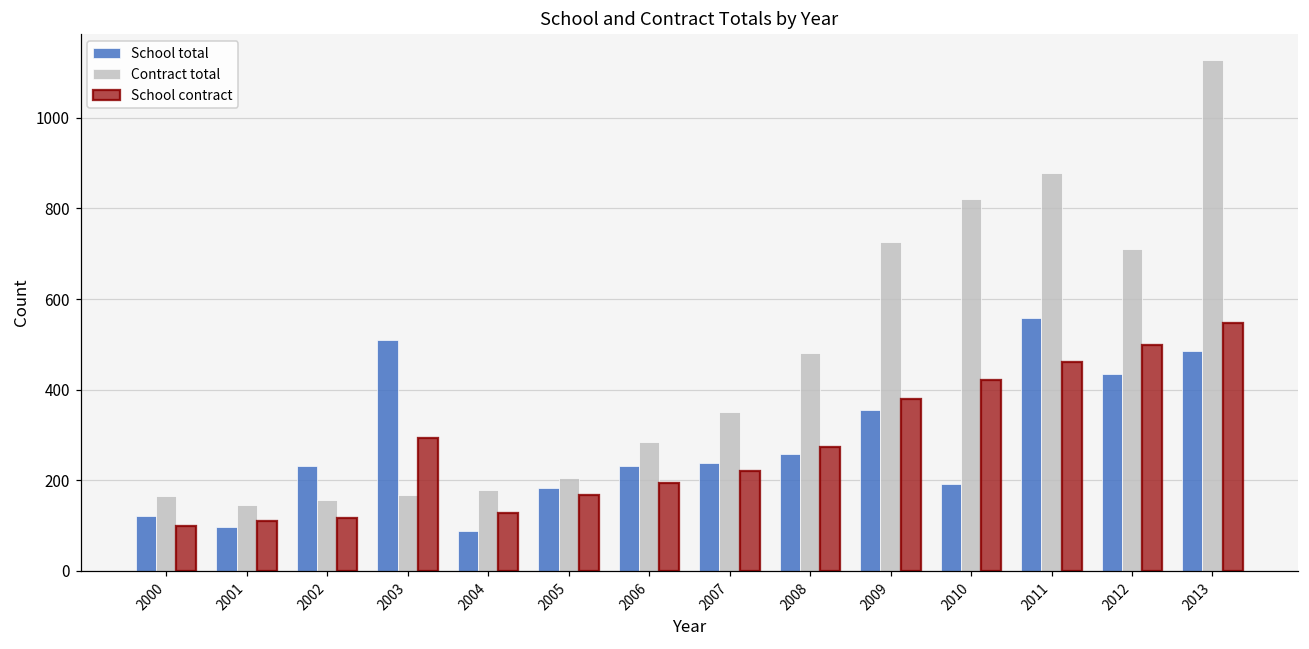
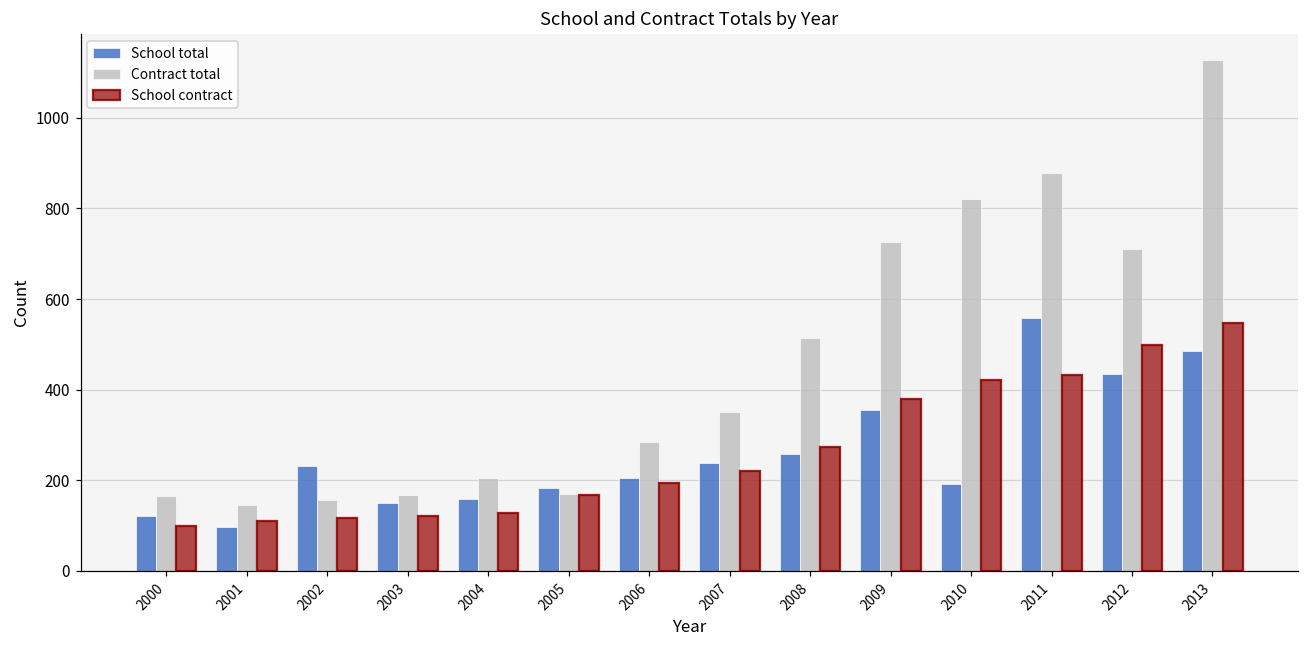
  {
    "School total": {
      "2000": 120,
      "2001": 100,
      "2002": 230,
-     "2003": 510,
-     "2004": 90,
+     "2003": 150,
+     "2004": 160,
      "2005": 180,
-     "2006": 230,
+     "2006": 210,
      "2007": 240,
      "2008": 260,
      "2009": 360,
      "2010": 190,
      "2011": 560,
      "2012": 430,
      "2013": 490
    },
    "Contract total": {
      "2000": 160,
      "2001": 150,
      "2002": 160,
      "2003": 170,
-     "2004": 180,
-     "2005": 200,
+     "2004": 200,
+     "2005": 170,
      "2006": 290,
      "2007": 350,
-     "2008": 480,
+     "2008": 510,
      "2009": 730,
      "2010": 820,
      "2011": 880,
      "2012": 710,
      "2013": 1130
    },
    "School contract": {
      "2000": 100,
      "2001": 110,
      "2002": 120,
-     "2003": 290,
+     "2003": 120,
      "2004": 130,
      "2005": 170,
      "2006": 190,
      "2007": 220,
      "2008": 270,
      "2009": 380,
      "2010": 420,
-     "2011": 460,
+     "2011": 430,
      "2012": 500,
      "2013": 550
    }
  }
